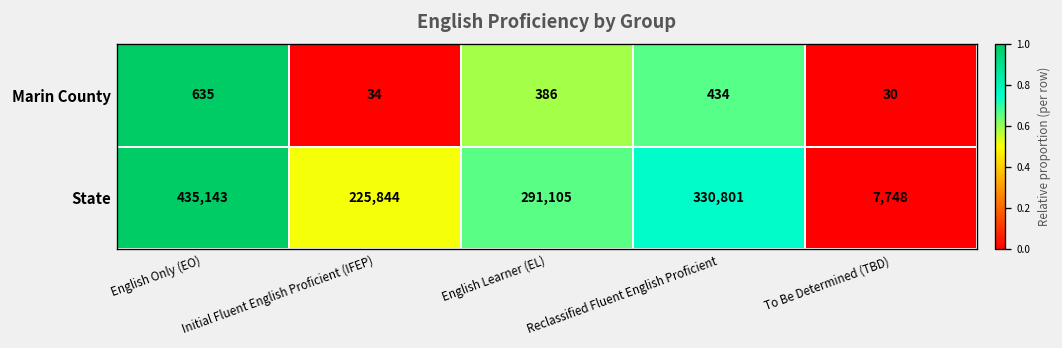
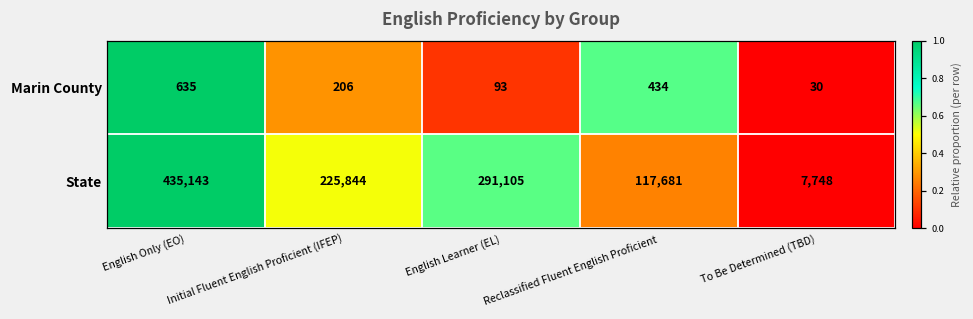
  {
    "Marin County": {
      "English Only (EO)": "635",
-     "Initial Fluent English Proficient (IFEP)": "34",
-     "English Learner (EL)": "386",
+     "Initial Fluent English Proficient (IFEP)": "206",
+     "English Learner (EL)": "93",
      "Reclassified Fluent English Proficient": "434",
      "To Be Determined (TBD)": "30"
    },
    "State": {
      "English Only (EO)": "435,143",
      "Initial Fluent English Proficient (IFEP)": "225,844",
      "English Learner (EL)": "291,105",
-     "Reclassified Fluent English Proficient": "330,801",
+     "Reclassified Fluent English Proficient": "117,681",
      "To Be Determined (TBD)": "7,748"
    }
  }
